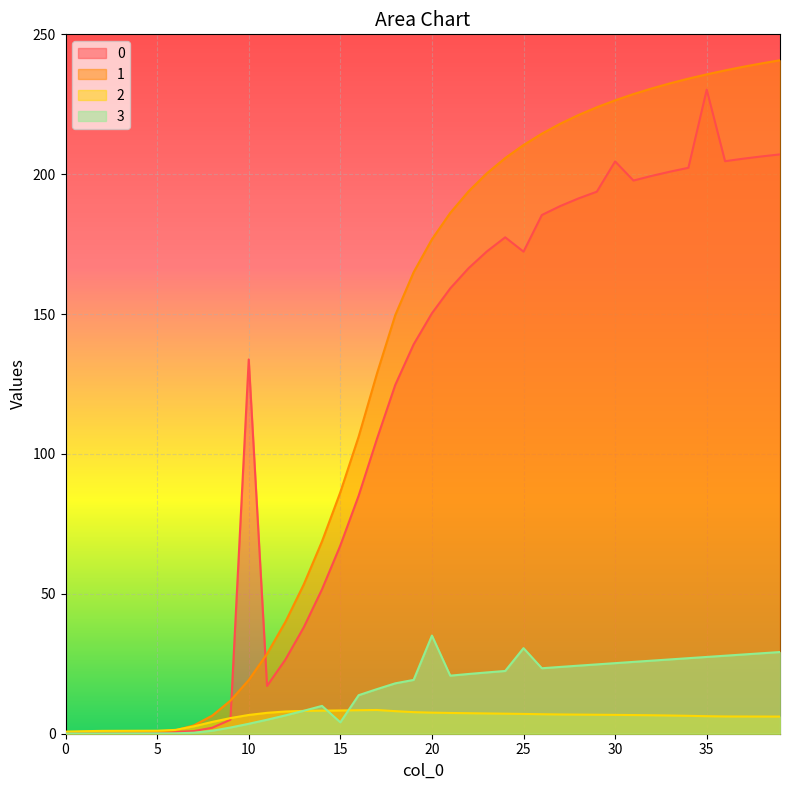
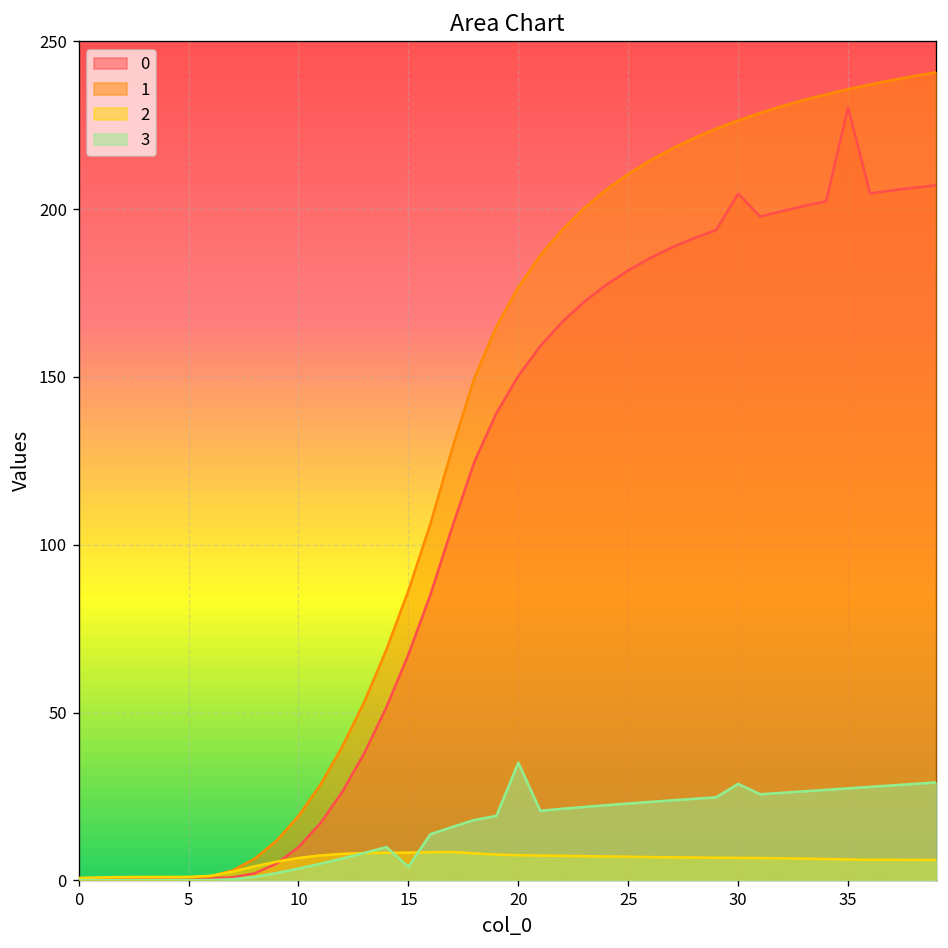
  {
    "0": {
-     "10": 134,
+     "10": 10,
      "15": 67,
      "20": 150,
-     "25": 172,
+     "25": 182,
      "30": 205,
      "35": 230
    },
    "3": {
      "10": 4,
      "15": 4,
      "20": 35,
-     "25": 31,
-     "30": 25,
+     "25": 23,
+     "30": 29,
      "35": 27
    }
  }
